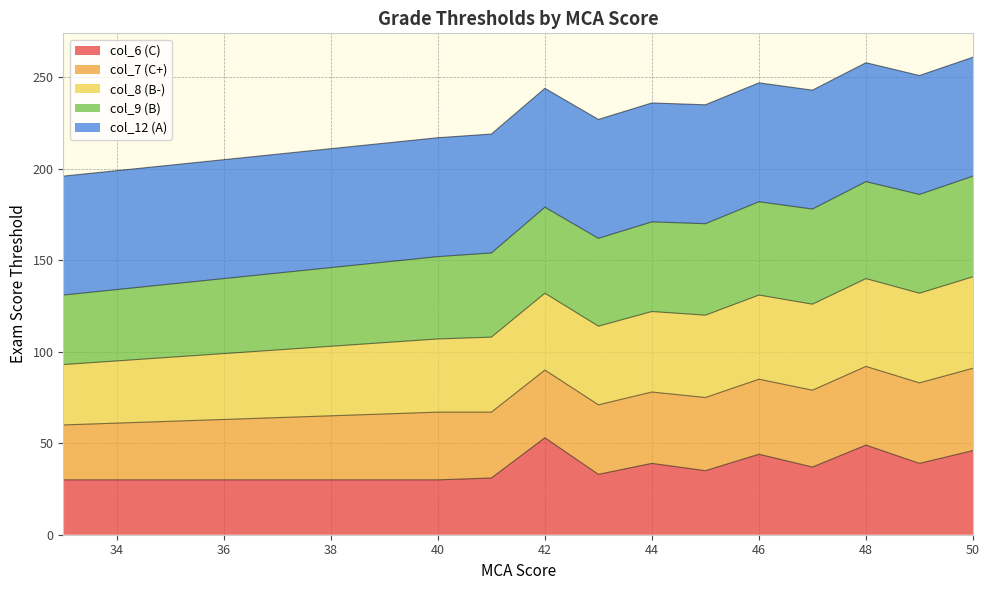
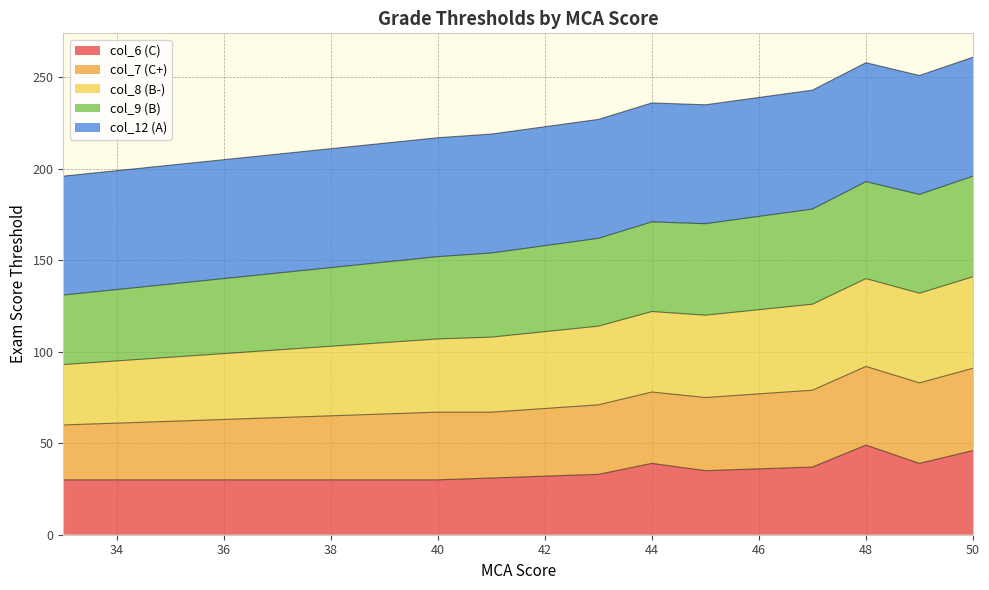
  {
    "col_6 (C)": {
      "34": 30,
      "36": 30,
      "38": 30,
      "40": 30,
-     "42": 53,
+     "42": 32,
      "44": 39,
-     "46": 44,
+     "46": 36,
      "48": 49,
      "50": 46
    },
    "col_9 (B)": {
      "34": 39,
      "36": 41,
      "38": 43,
      "40": 45,
      "42": 47,
      "44": 49,
      "46": 51,
      "48": 53,
      "50": 55
    },
    "col_12 (A)": {
      "34": 65,
      "36": 65,
      "38": 65,
      "40": 65,
      "42": 65,
      "44": 65,
      "46": 65,
      "48": 65,
      "50": 65
    }
  }
